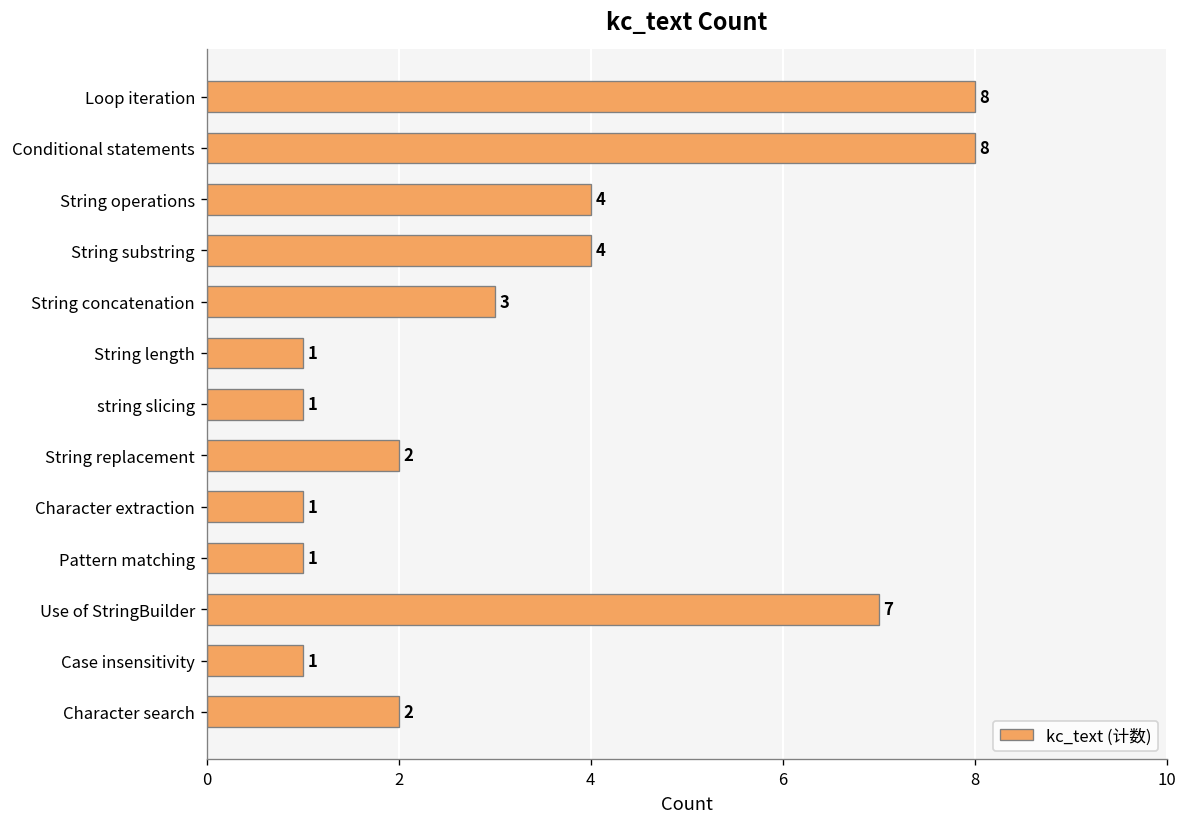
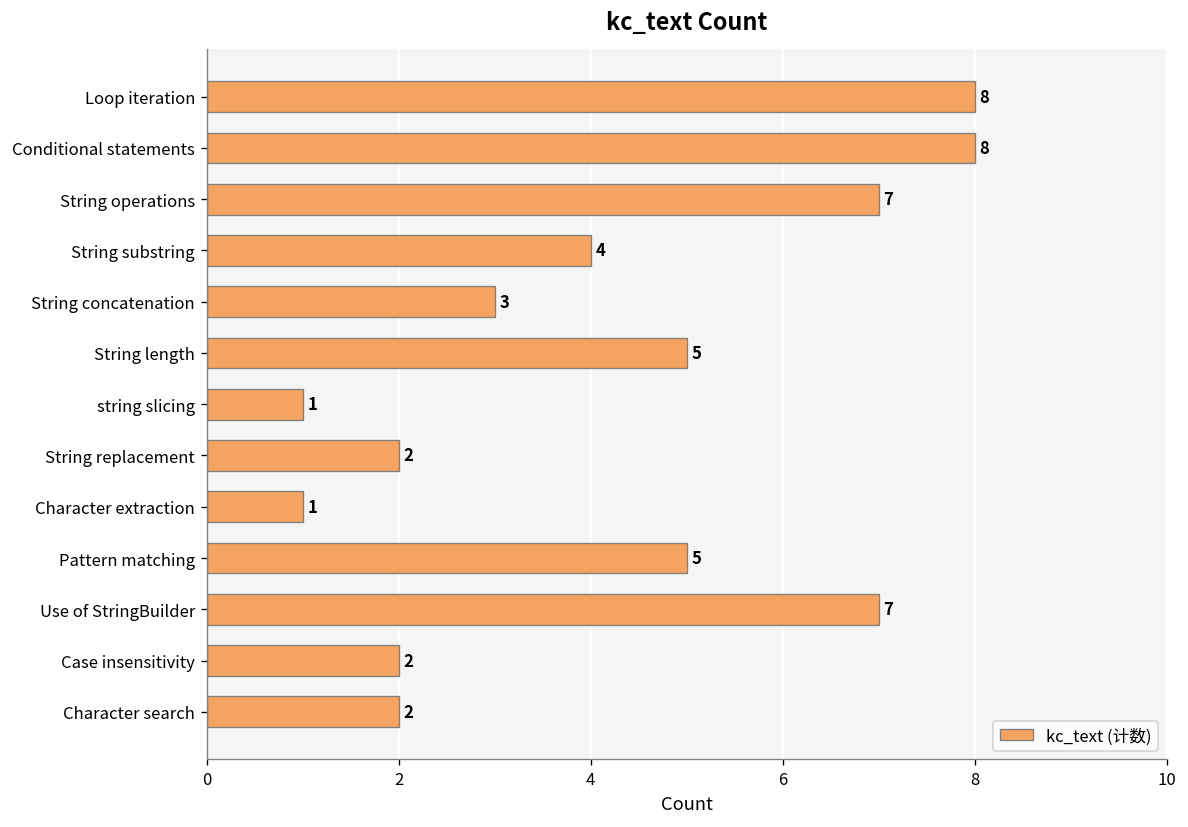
  {
    "Loop iteration": 8,
    "Conditional statements": 8,
-   "String operations": 4,
+   "String operations": 7,
    "String substring": 4,
    "String concatenation": 3,
-   "String length": 1,
+   "String length": 5,
    "string slicing": 1,
    "String replacement": 2,
    "Character extraction": 1,
-   "Pattern matching": 1,
+   "Pattern matching": 5,
    "Use of StringBuilder": 7,
-   "Case insensitivity": 1,
+   "Case insensitivity": 2,
    "Character search": 2
  }
